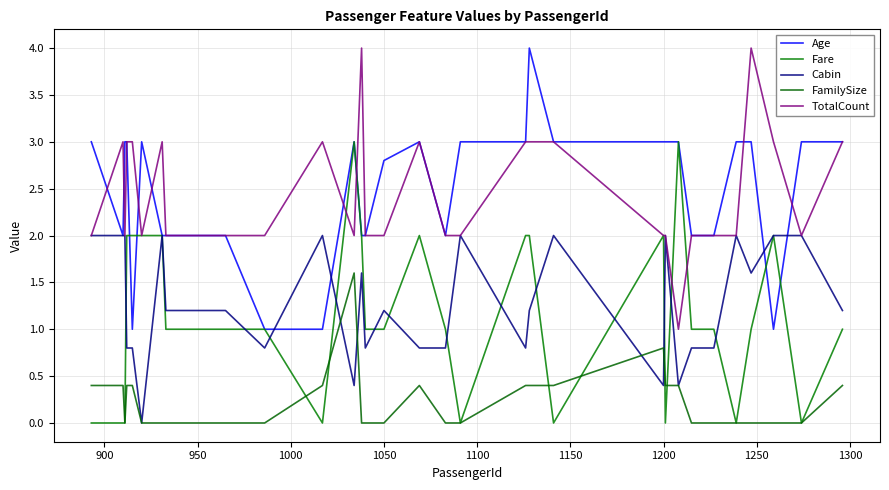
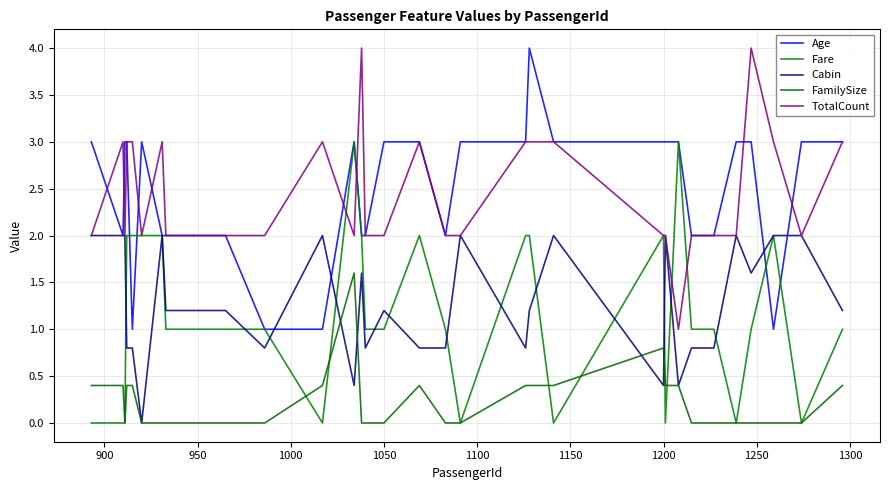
  {
    "Age": {
-     "1050": 2.8,
+     "1050": 3.0,
      "1200": 3.0
    },
    "Cabin": {
      "1050": 1.2
    },
    "TotalCount": {
      "1050": 2.0
    }
  }
